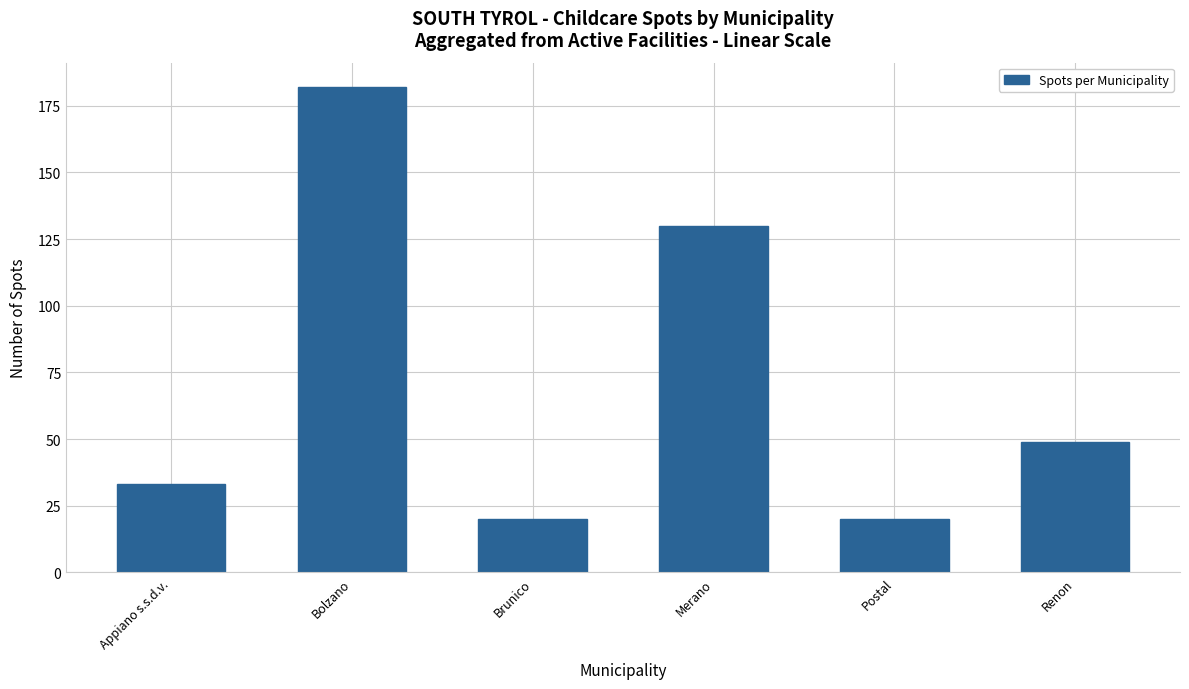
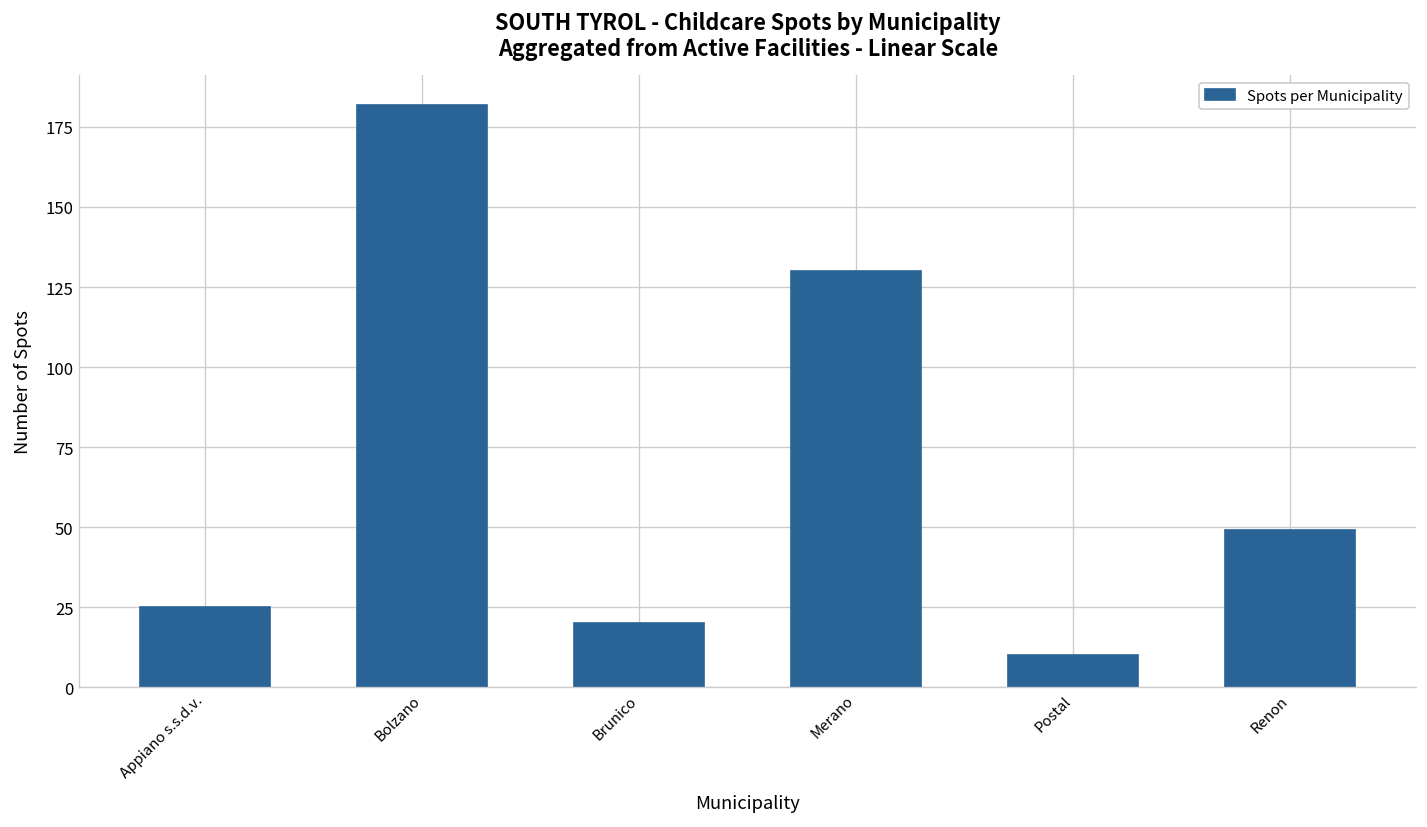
  {
-   "Appiano s.s.d.v.": 33,
+   "Appiano s.s.d.v.": 25,
    "Bolzano": 182,
    "Brunico": 20,
    "Merano": 130,
-   "Postal": 20,
+   "Postal": 10,
    "Renon": 49
  }
